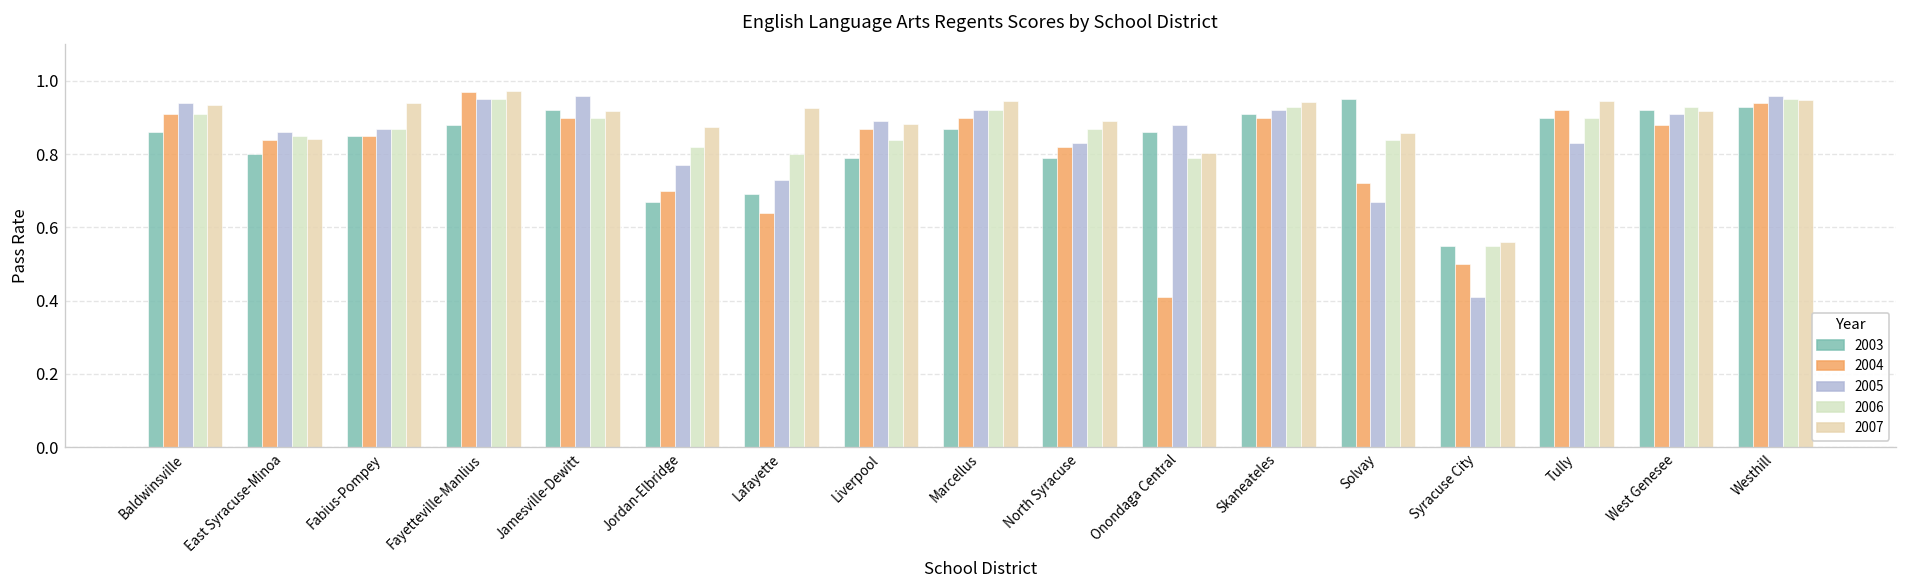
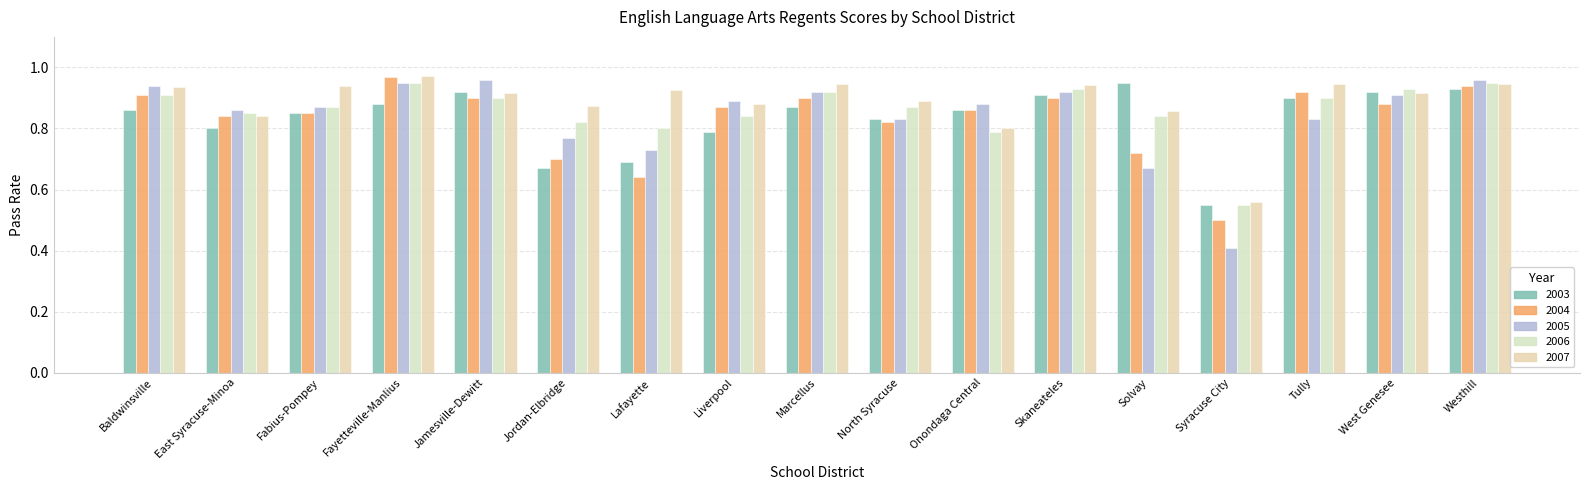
  {
    "2003": {
      "Baldwinsville": 0.86,
      "East Syracuse-Minoa": 0.80,
      "Fabius-Pompey": 0.85,
      "Fayetteville-Manlius": 0.88,
      "Jamesville-Dewitt": 0.92,
      "Jordan-Elbridge": 0.67,
      "Lafayette": 0.69,
      "Liverpool": 0.79,
      "Marcellus": 0.87,
-     "North Syracuse": 0.79,
+     "North Syracuse": 0.83,
      "Onondaga Central": 0.86,
      "Skaneateles": 0.91,
      "Solvay": 0.95,
      "Syracuse City": 0.55,
      "Tully": 0.90,
      "West Genesee": 0.92,
      "Westhill": 0.93
    },
    "2004": {
      "Baldwinsville": 0.91,
      "East Syracuse-Minoa": 0.84,
      "Fabius-Pompey": 0.85,
      "Fayetteville-Manlius": 0.97,
      "Jamesville-Dewitt": 0.90,
      "Jordan-Elbridge": 0.70,
      "Lafayette": 0.64,
      "Liverpool": 0.87,
      "Marcellus": 0.90,
      "North Syracuse": 0.82,
-     "Onondaga Central": 0.41,
+     "Onondaga Central": 0.86,
      "Skaneateles": 0.90,
      "Solvay": 0.72,
      "Syracuse City": 0.50,
      "Tully": 0.92,
      "West Genesee": 0.88,
      "Westhill": 0.94
    },
    "2005": {
      "Baldwinsville": 0.94,
      "East Syracuse-Minoa": 0.86,
      "Fabius-Pompey": 0.87,
      "Fayetteville-Manlius": 0.95,
      "Jamesville-Dewitt": 0.96,
      "Jordan-Elbridge": 0.77,
      "Lafayette": 0.73,
      "Liverpool": 0.89,
      "Marcellus": 0.92,
      "North Syracuse": 0.83,
      "Onondaga Central": 0.88,
      "Skaneateles": 0.92,
      "Solvay": 0.67,
      "Syracuse City": 0.41,
      "Tully": 0.83,
      "West Genesee": 0.91,
      "Westhill": 0.96
    }
  }
